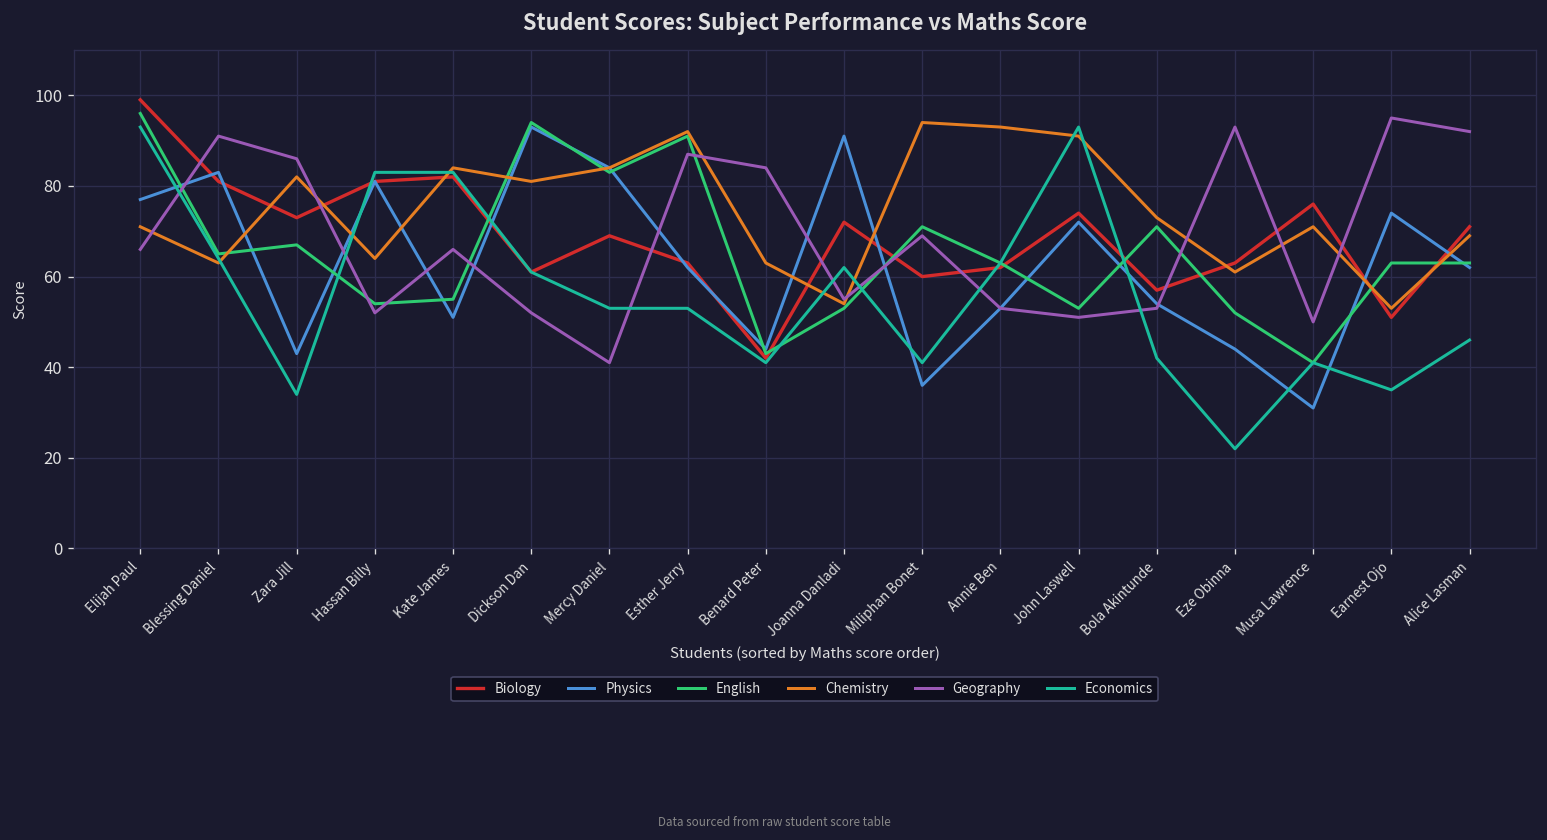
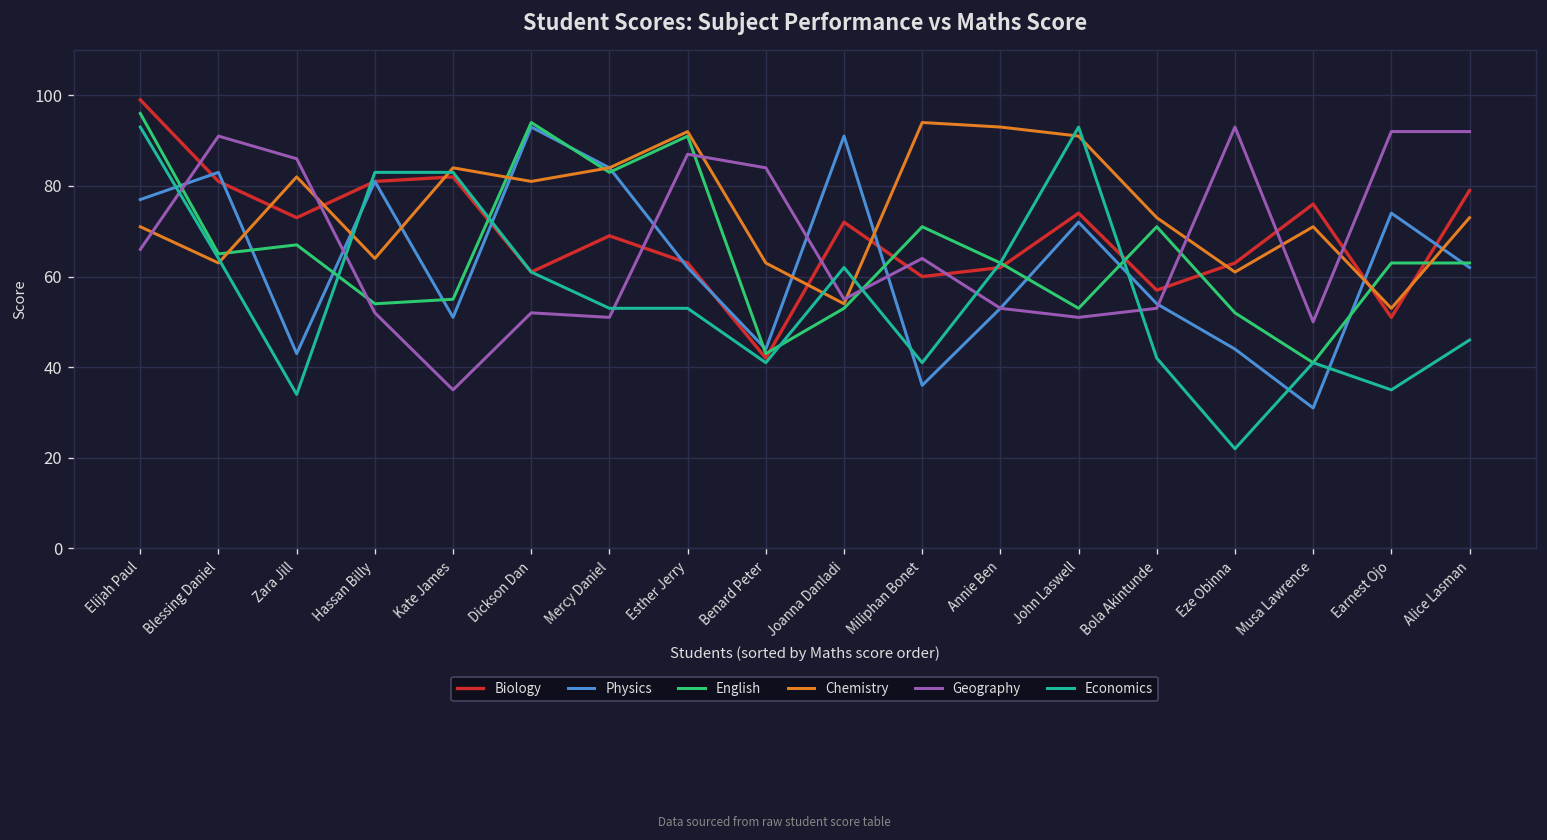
  {
    "Biology": {
      "Elijah Paul": 99,
      "Blessing Daniel": 81,
      "Zara Jill": 73,
      "Kate James": 82,
      "Mercy Daniel": 69,
      "Esther Jerry": 63,
      "Benard Peter": 42,
      "Joanna Danladi": 72,
      "Miliphan Bonet": 60,
      "Annie Ben": 62,
      "John Laswell": 74,
      "Bola Akintunde": 57,
      "Eze Obinna": 63,
      "Musa Lawrence": 76,
      "Earnest Ojo": 51,
-     "Alice Lasman": 71
+     "Alice Lasman": 79
    },
    "Physics": {
      "Elijah Paul": 77,
      "Blessing Daniel": 83,
      "Zara Jill": 43,
      "Kate James": 51,
      "Dickson Dan": 93,
      "Esther Jerry": 62,
      "Benard Peter": 44,
      "Joanna Danladi": 91,
      "Miliphan Bonet": 36,
      "John Laswell": 72,
      "Bola Akintunde": 54,
      "Eze Obinna": 44,
      "Musa Lawrence": 31,
      "Earnest Ojo": 74,
      "Alice Lasman": 62
    },
    "Chemistry": {
      "Elijah Paul": 71,
      "Blessing Daniel": 63,
      "Zara Jill": 82,
      "Hassan Billy": 64,
      "Kate James": 84,
      "Dickson Dan": 81,
      "Esther Jerry": 92,
      "Benard Peter": 63,
      "Joanna Danladi": 54,
      "Miliphan Bonet": 94,
      "Annie Ben": 93,
      "John Laswell": 91,
      "Bola Akintunde": 73,
      "Eze Obinna": 61,
      "Musa Lawrence": 71,
      "Earnest Ojo": 53,
-     "Alice Lasman": 69
+     "Alice Lasman": 73
    },
    "Geography": {
      "Elijah Paul": 66,
      "Blessing Daniel": 91,
      "Zara Jill": 86,
      "Hassan Billy": 52,
-     "Kate James": 66,
+     "Kate James": 35,
      "Dickson Dan": 52,
-     "Mercy Daniel": 41,
+     "Mercy Daniel": 51,
      "Esther Jerry": 87,
      "Benard Peter": 84,
      "Joanna Danladi": 55,
-     "Miliphan Bonet": 69,
+     "Miliphan Bonet": 64,
      "John Laswell": 51,
      "Bola Akintunde": 53,
      "Eze Obinna": 93,
      "Musa Lawrence": 50,
-     "Earnest Ojo": 95,
+     "Earnest Ojo": 92,
      "Alice Lasman": 92
    }
  }
